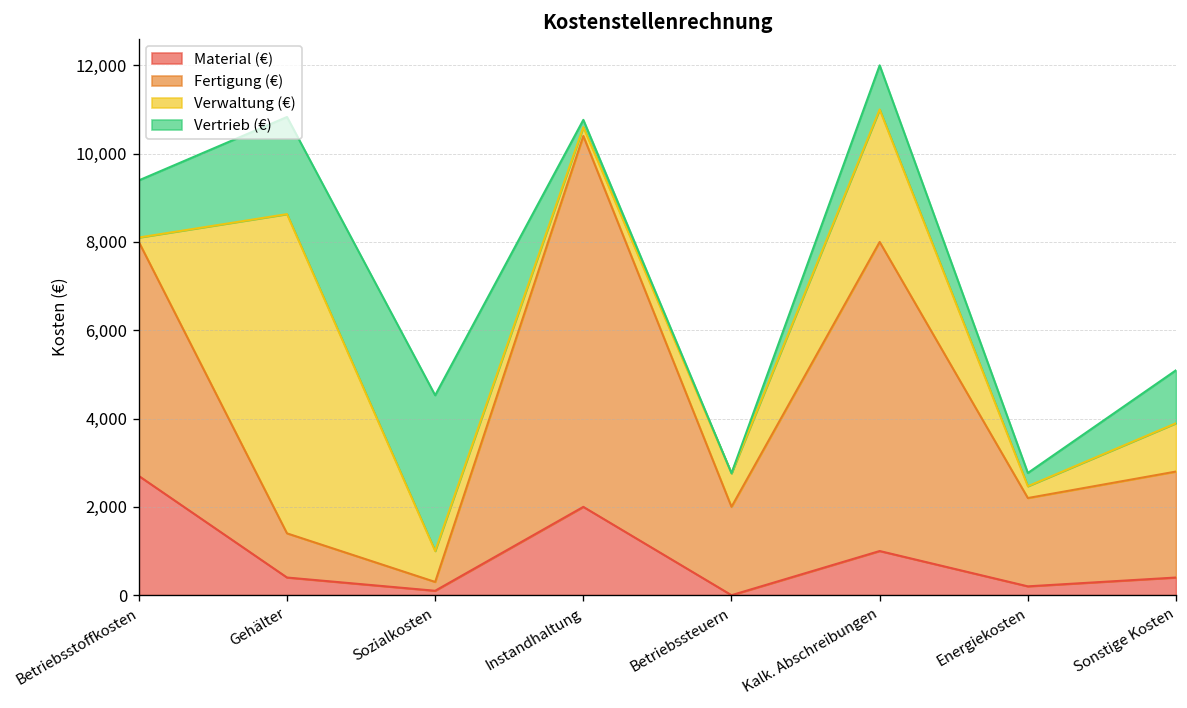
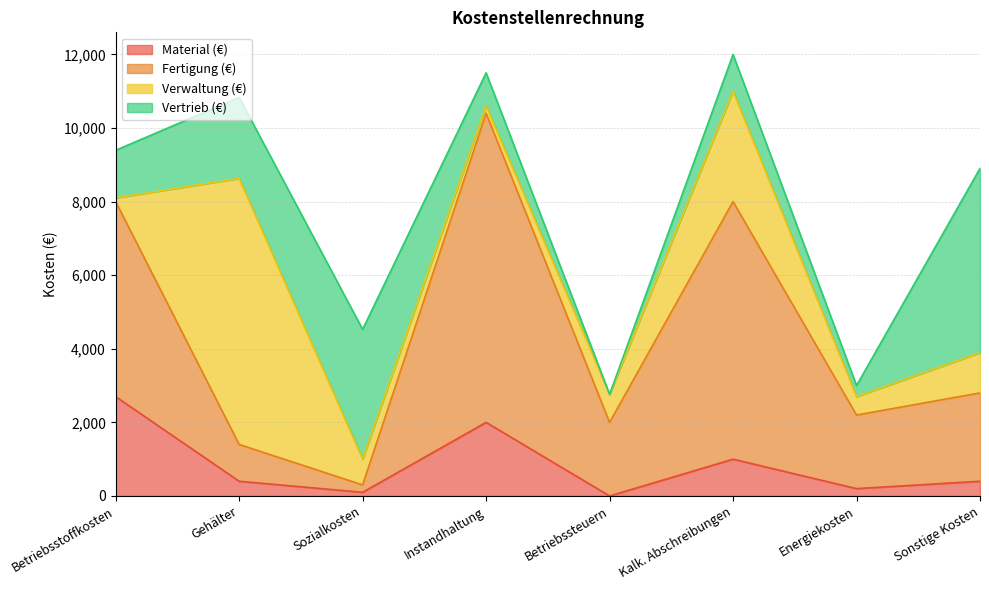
  {
    "Verwaltung (€)": {
      "Betriebsstoffkosten": "100",
      "Gehälter": "7,200",
      "Sozialkosten": "700",
      "Instandhaltung": "200",
      "Kalk. Abschreibungen": "3,000",
-     "Energiekosten": "300",
+     "Energiekosten": "500",
      "Sonstige Kosten": "1,100"
    },
    "Vertrieb (€)": {
      "Betriebsstoffkosten": "1,300",
      "Sozialkosten": "3,500",
-     "Instandhaltung": "200",
+     "Instandhaltung": "900",
      "Kalk. Abschreibungen": "1,000",
      "Energiekosten": "300",
-     "Sonstige Kosten": "1,200"
+     "Sonstige Kosten": "5,000"
    }
  }
